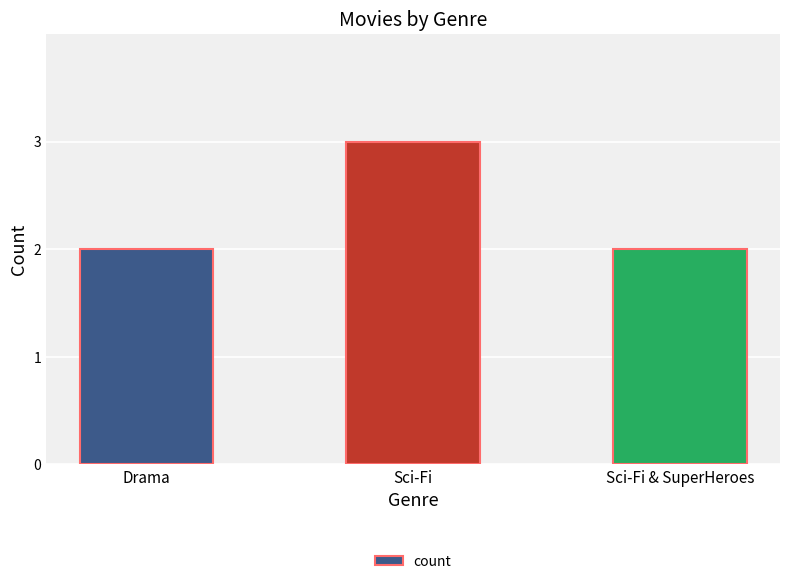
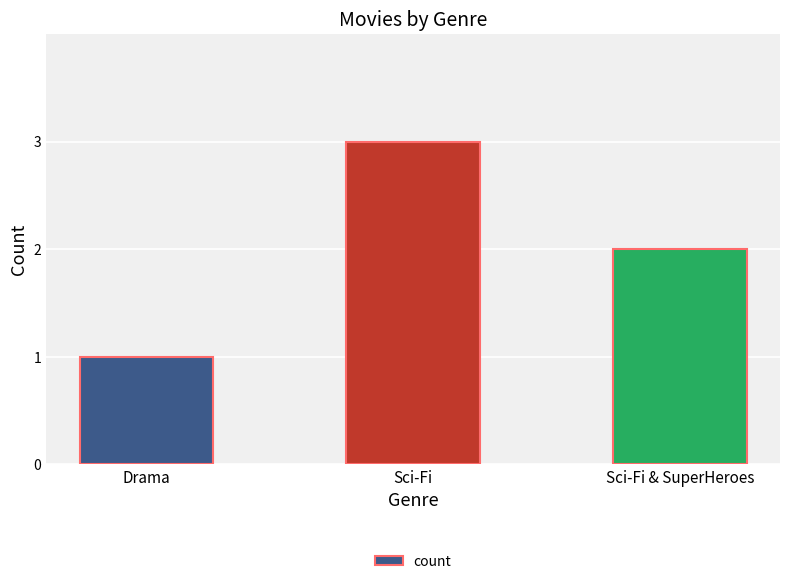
  {
-   "Drama": 2,
+   "Drama": 1,
    "Sci-Fi": 3,
    "Sci-Fi & SuperHeroes": 2
  }
